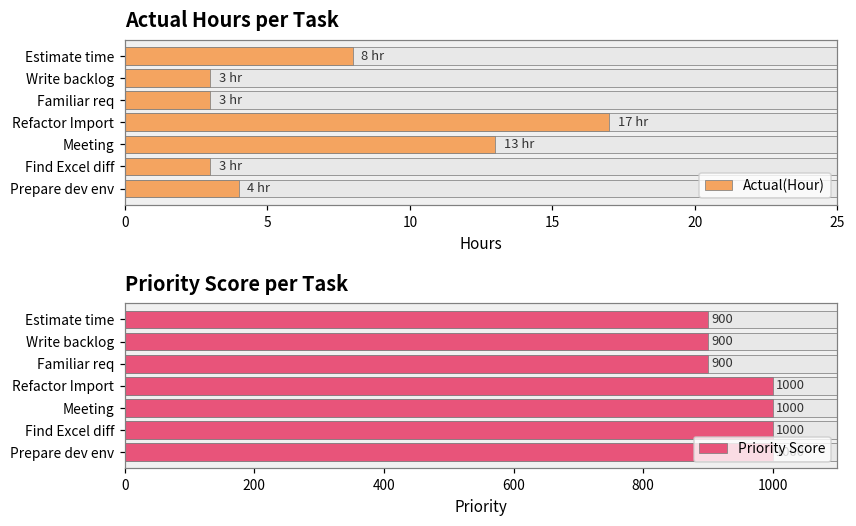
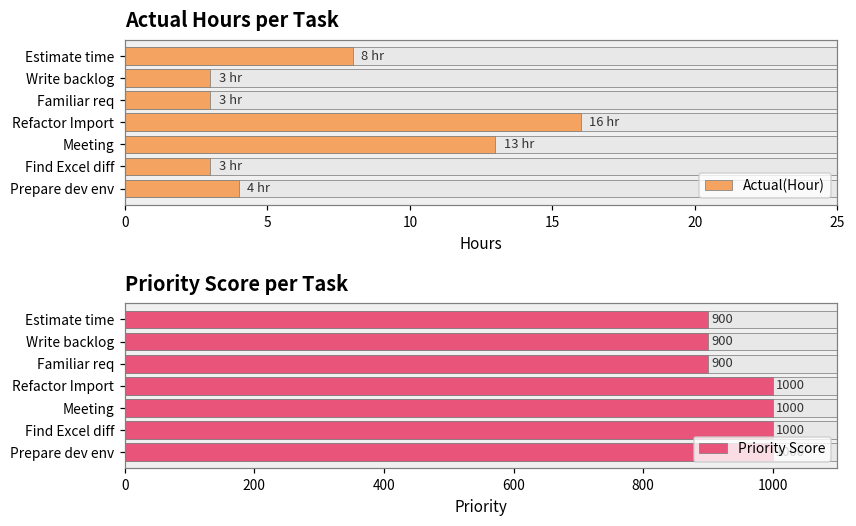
  {
    "Actual Hours per Task": {
      "Actual(Hour)": {
-       "Refactor Import": 17
+       "Refactor Import": 16
      }
    }
  }
